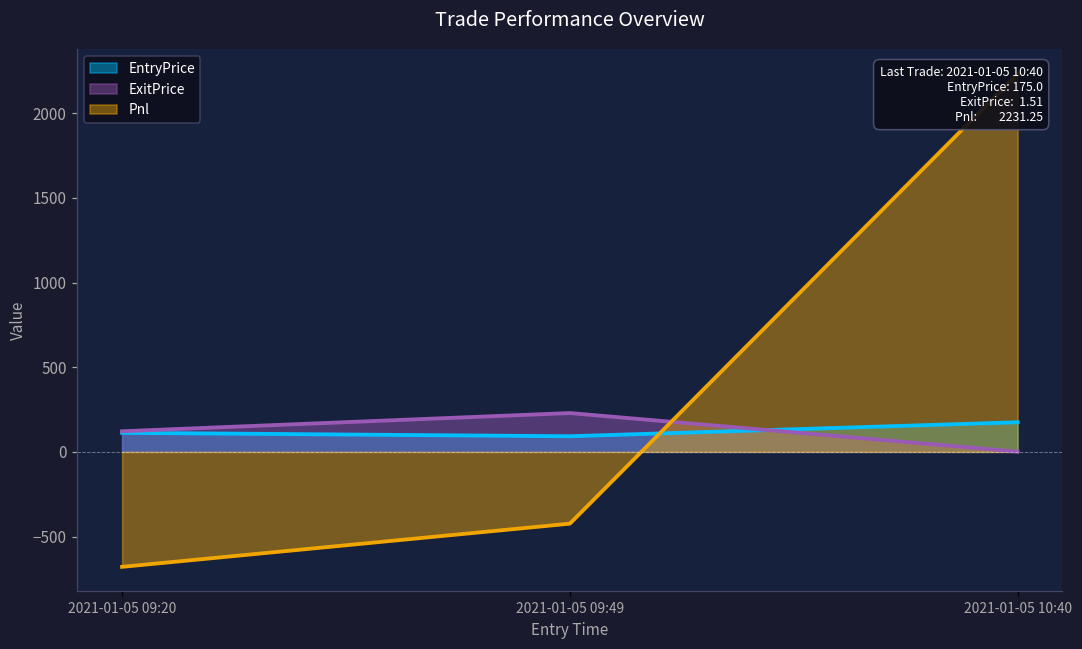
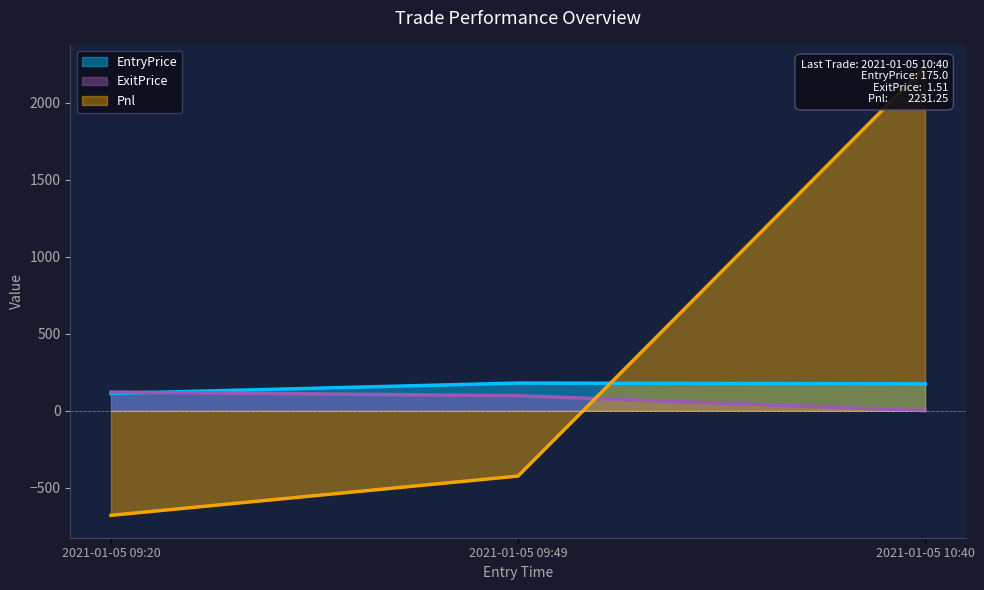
  {
    "EntryPrice": {
-     "2021-01-05 09:49": 90,
+     "2021-01-05 09:49": 180,
      "2021-01-05 10:40": 180
    },
    "ExitPrice": {
-     "2021-01-05 09:49": 230,
+     "2021-01-05 09:49": 100,
      "2021-01-05 10:40": 0
    }
  }
